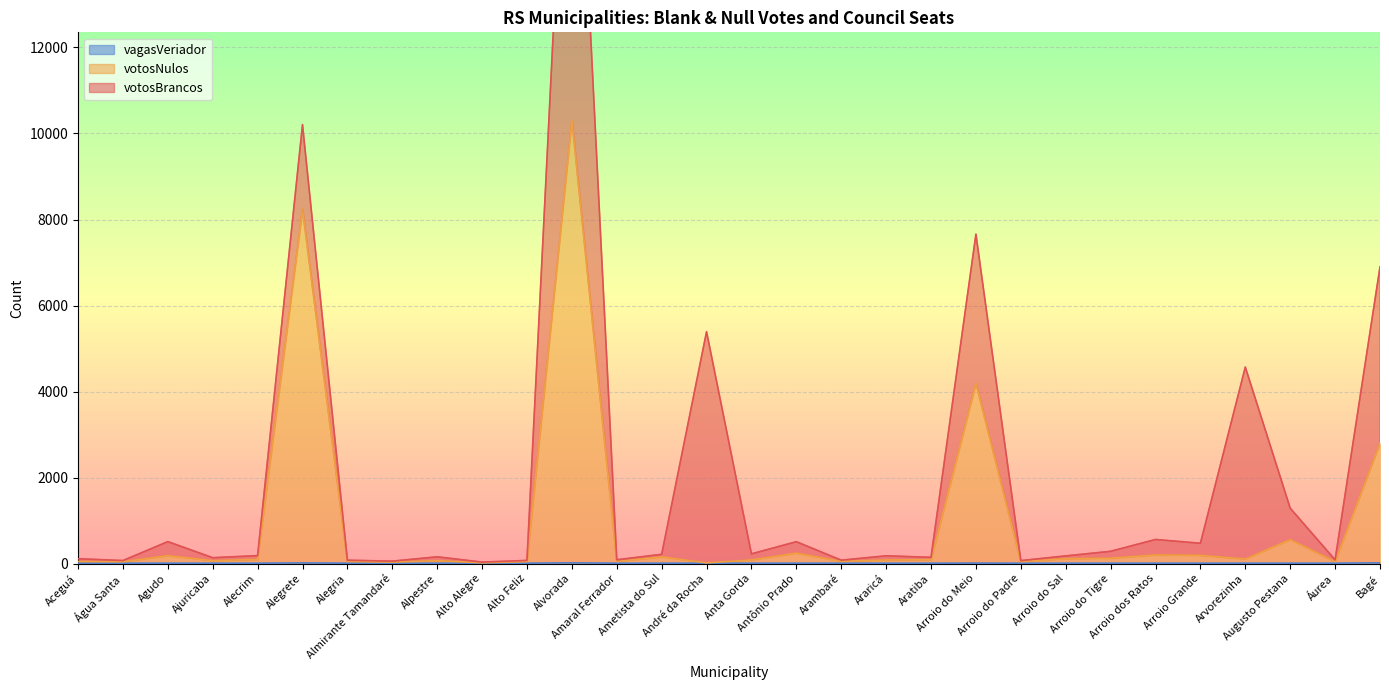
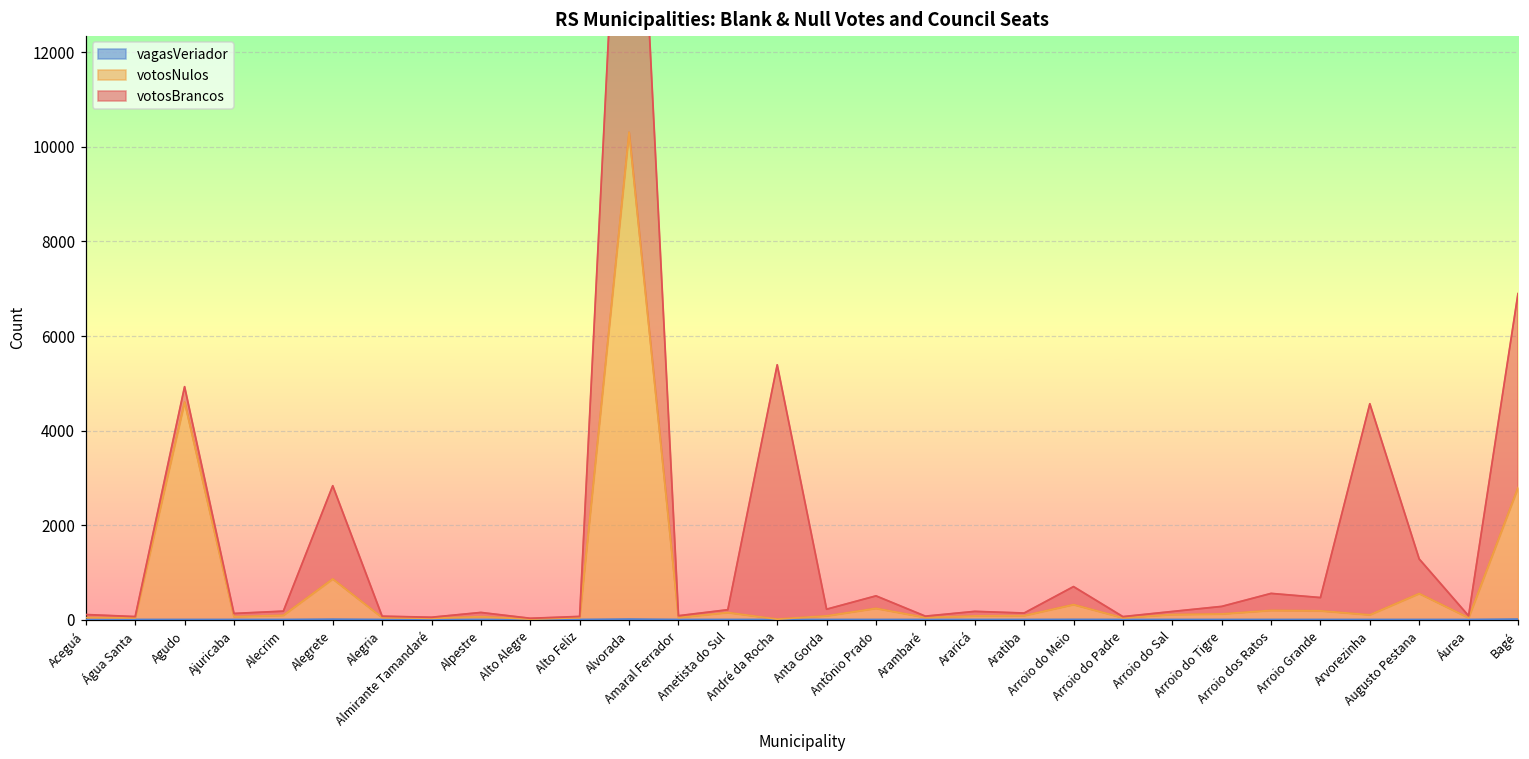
  {
    "vagasVeriador": {
      "Agudo": 0,
      "Ajuricaba": 0,
      "Alecrim": 0,
      "Alegrete": 0,
      "Alpestre": 0,
      "Alvorada": 0,
      "Ametista do Sul": 0,
      "Anta Gorda": 0,
      "Antônio Prado": 0,
      "Araricá": 0,
      "Aratiba": 0,
      "Arroio do Meio": 0,
      "Arroio do Sal": 0,
      "Arroio do Tigre": 0,
      "Arroio dos Ratos": 0,
      "Arroio Grande": 0,
      "Arvorezinha": 0,
      "Augusto Pestana": 0,
      "Bagé": 0
    },
    "votosNulos": {
-     "Agudo": 200,
+     "Agudo": 4600,
      "Ajuricaba": 100,
      "Alecrim": 100,
-     "Alegrete": 8200,
+     "Alegrete": 900,
      "Alpestre": 100,
      "Alvorada": 10300,
      "Ametista do Sul": 100,
      "Anta Gorda": 100,
      "Antônio Prado": 200,
      "Araricá": 100,
-     "Arroio do Meio": 4200,
+     "Arroio do Meio": 300,
      "Arroio do Sal": 100,
      "Arroio do Tigre": 100,
      "Arroio dos Ratos": 200,
      "Arroio Grande": 200,
      "Arvorezinha": 100,
      "Augusto Pestana": 500,
      "Bagé": 2800
    },
    "votosBrancos": {
      "Aceguá": 100,
      "Agudo": 300,
      "Ajuricaba": 100,
      "Alecrim": 100,
      "Alegrete": 2000,
      "Alpestre": 100,
      "Ametista do Sul": 100,
      "André da Rocha": 5400,
      "Anta Gorda": 100,
      "Antônio Prado": 300,
      "Araricá": 100,
-     "Arroio do Meio": 3500,
+     "Arroio do Meio": 400,
      "Arroio do Sal": 100,
      "Arroio do Tigre": 200,
      "Arroio dos Ratos": 400,
      "Arroio Grande": 300,
      "Arvorezinha": 4500,
      "Augusto Pestana": 700,
      "Bagé": 4100
    }
  }
